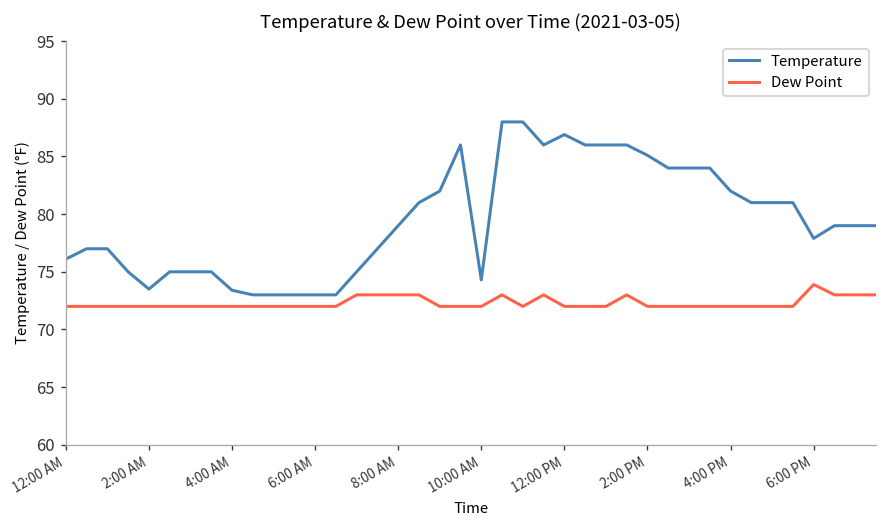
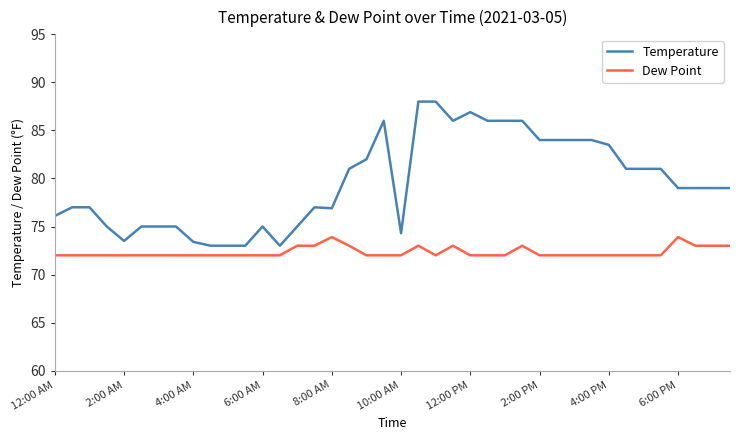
  {
    "Temperature": {
      "12:00 AM": 76,
      "2:00 AM": 74,
      "4:00 AM": 73,
-     "6:00 AM": 73,
-     "8:00 AM": 79,
+     "6:00 AM": 75,
+     "8:00 AM": 77,
      "10:00 AM": 74,
      "12:00 PM": 87,
-     "2:00 PM": 85,
-     "4:00 PM": 82,
-     "6:00 PM": 78
+     "2:00 PM": 84,
+     "4:00 PM": 84,
+     "6:00 PM": 79
    },
    "Dew Point": {
      "12:00 AM": 72,
      "2:00 AM": 72,
      "4:00 AM": 72,
      "6:00 AM": 72,
-     "8:00 AM": 73,
+     "8:00 AM": 74,
      "10:00 AM": 72,
      "12:00 PM": 72,
      "2:00 PM": 72,
      "4:00 PM": 72,
      "6:00 PM": 74
    }
  }
